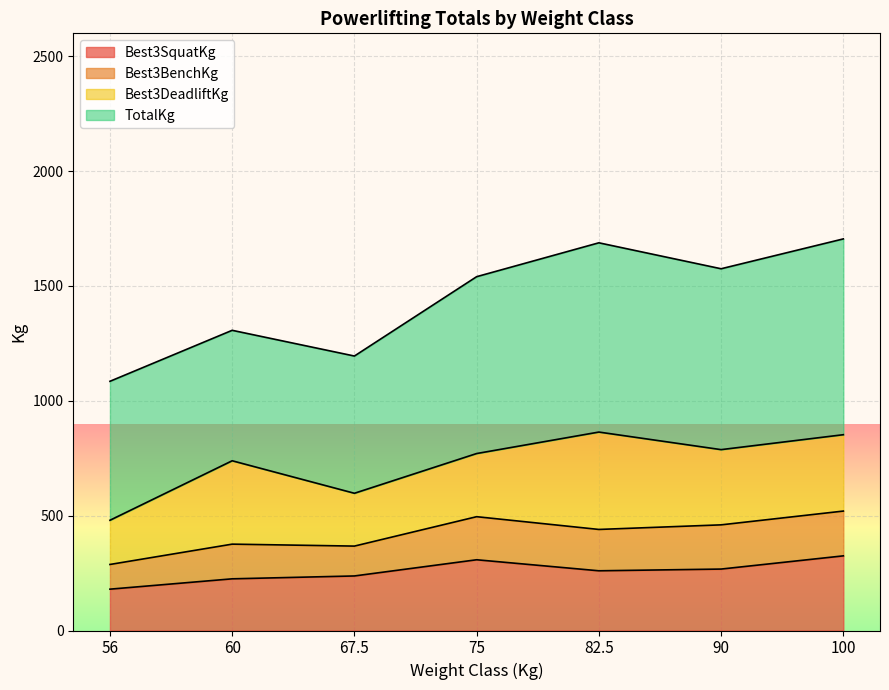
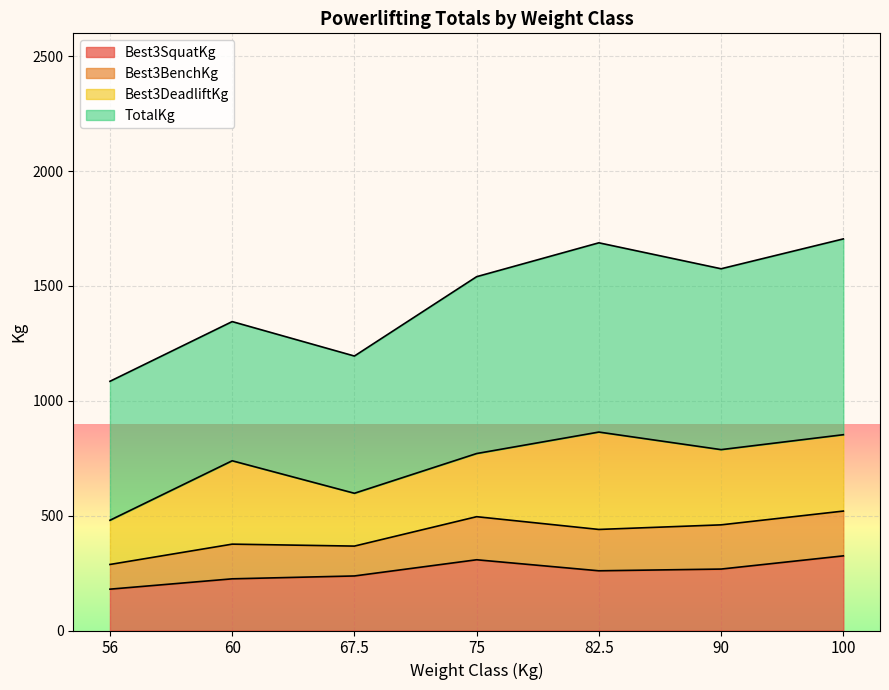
  {
    "Best3DeadliftKg": {
      "56": 190,
      "60": 360,
      "67.5": 230,
      "75": 280,
      "82.5": 420,
      "90": 330,
      "100": 330
    },
    "TotalKg": {
      "56": 610,
-     "60": 570,
+     "60": 610,
      "67.5": 600,
      "75": 770,
      "82.5": 820,
      "90": 790,
      "100": 850
    }
  }
